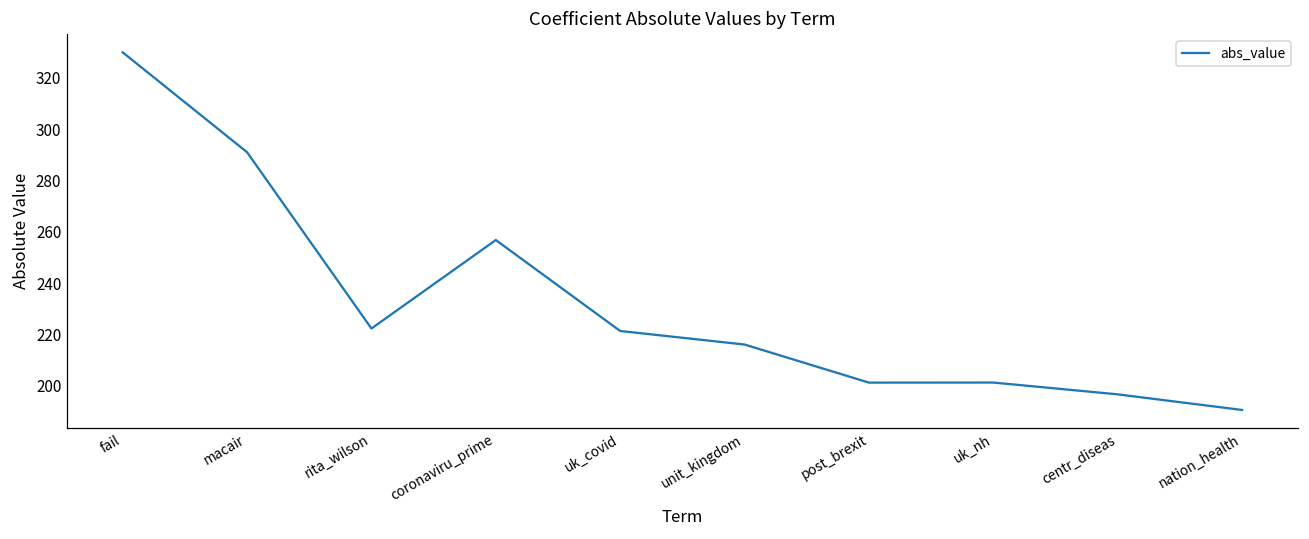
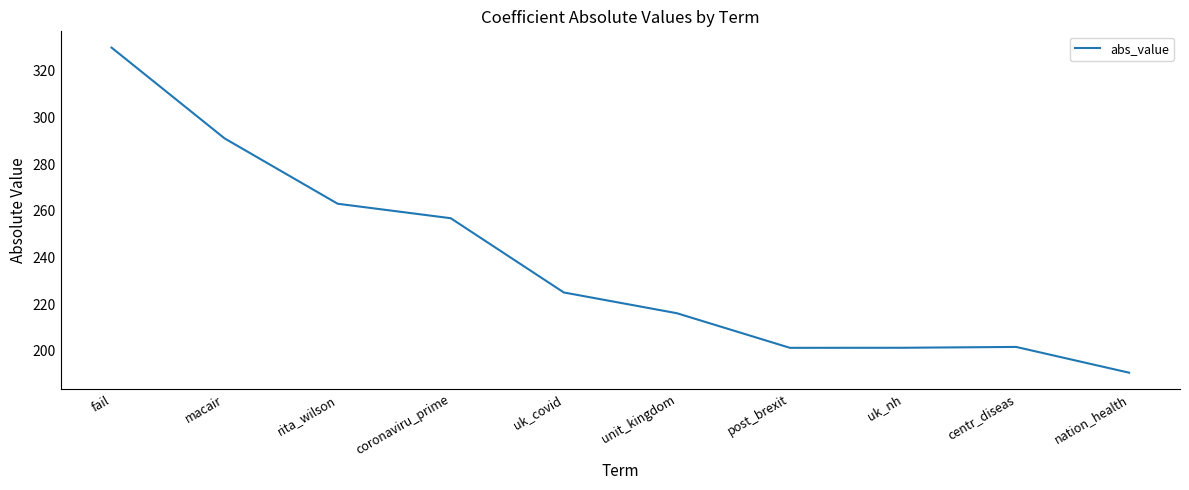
  {
    "fail": 330,
    "macair": 291,
-   "rita_wilson": 222,
+   "rita_wilson": 263,
    "coronaviru_prime": 257,
-   "uk_covid": 221,
+   "uk_covid": 225,
    "unit_kingdom": 216,
    "post_brexit": 201,
    "uk_nh": 201,
-   "centr_diseas": 197,
+   "centr_diseas": 202,
    "nation_health": 191
  }
